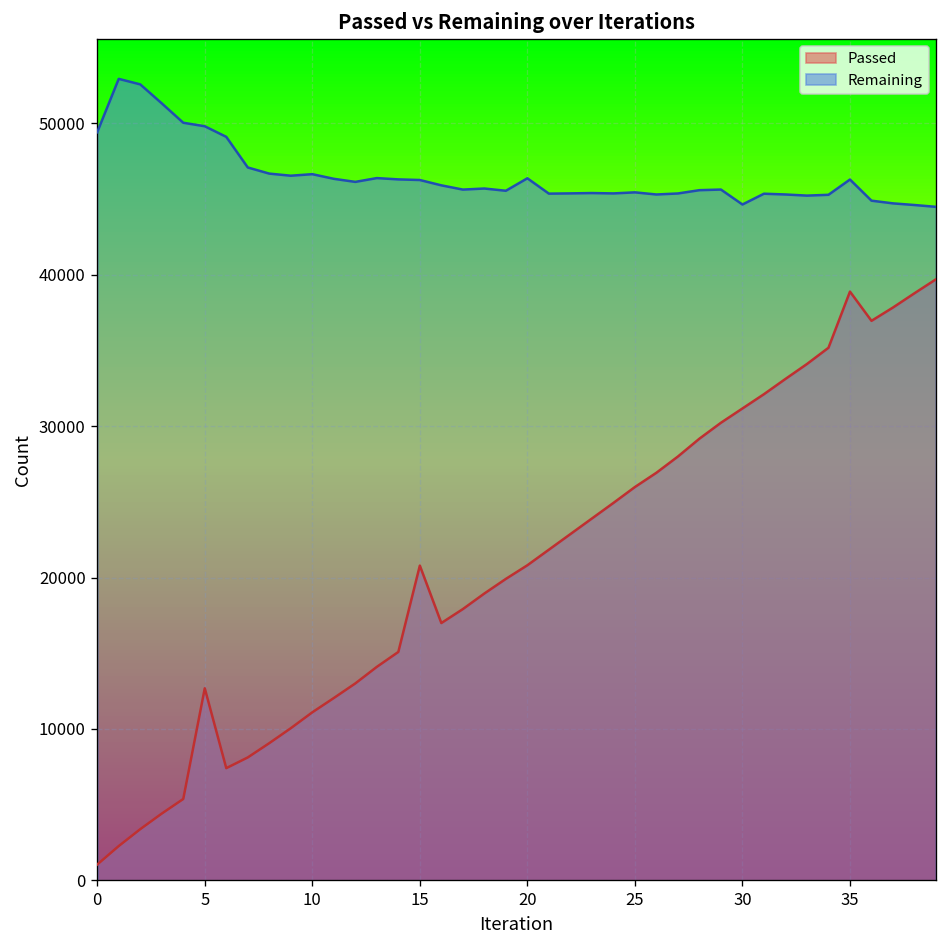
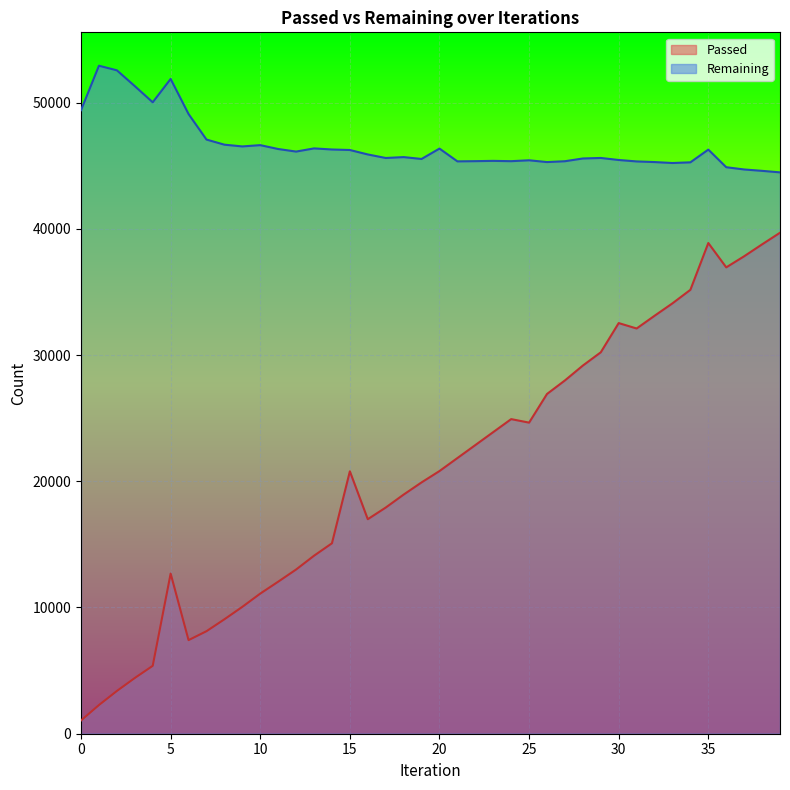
  {
    "Passed": {
      "0": 1100,
      "5": 12700,
      "10": 11100,
      "15": 20800,
      "20": 20800,
-     "25": 26000,
-     "30": 31200,
+     "25": 24600,
+     "30": 32500,
      "35": 38900
    },
    "Remaining": {
      "0": 49400,
-     "5": 49800,
+     "5": 51900,
      "10": 46600,
      "15": 46200,
      "20": 46400,
      "25": 45400,
-     "30": 44600,
+     "30": 45500,
      "35": 46300
    }
  }
